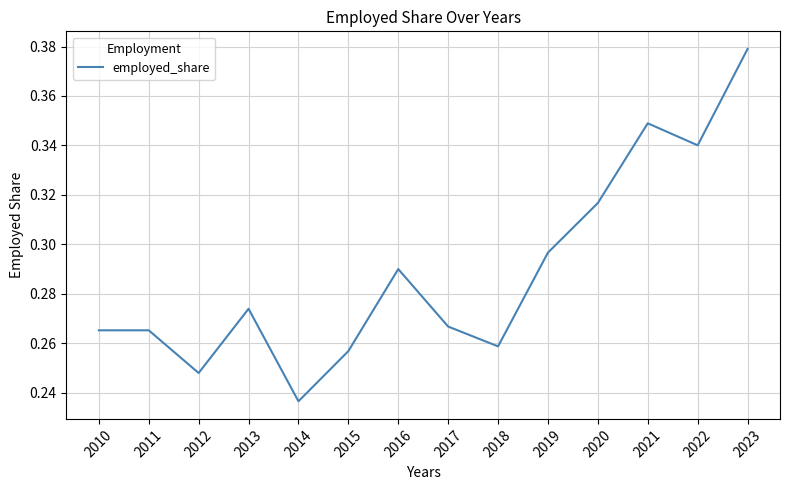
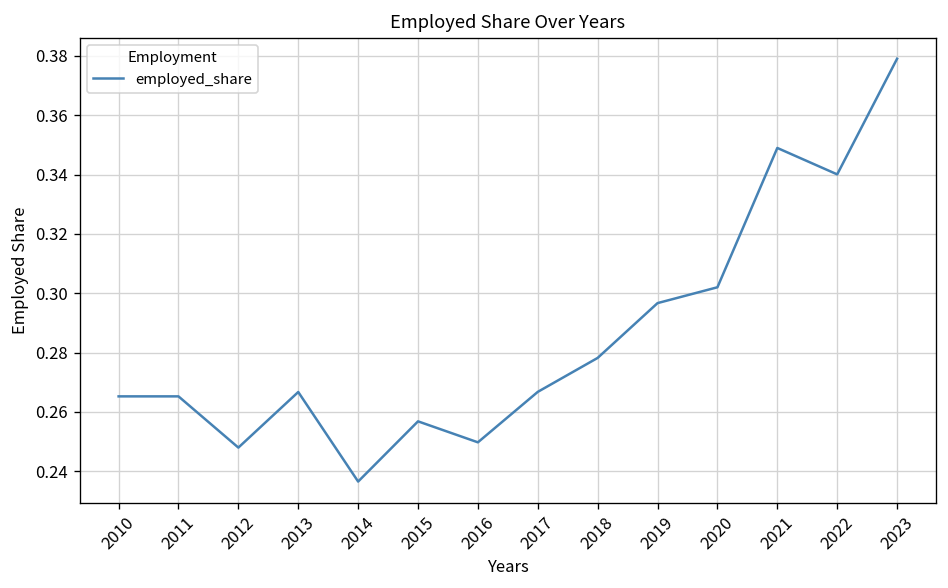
  {
    "2010": 0.265,
    "2011": 0.265,
    "2012": 0.248,
-   "2013": 0.274,
+   "2013": 0.267,
    "2014": 0.237,
    "2015": 0.257,
-   "2016": 0.290,
+   "2016": 0.250,
    "2017": 0.267,
-   "2018": 0.259,
+   "2018": 0.278,
    "2019": 0.297,
-   "2020": 0.317,
+   "2020": 0.302,
    "2021": 0.349,
    "2022": 0.340,
    "2023": 0.379
  }
